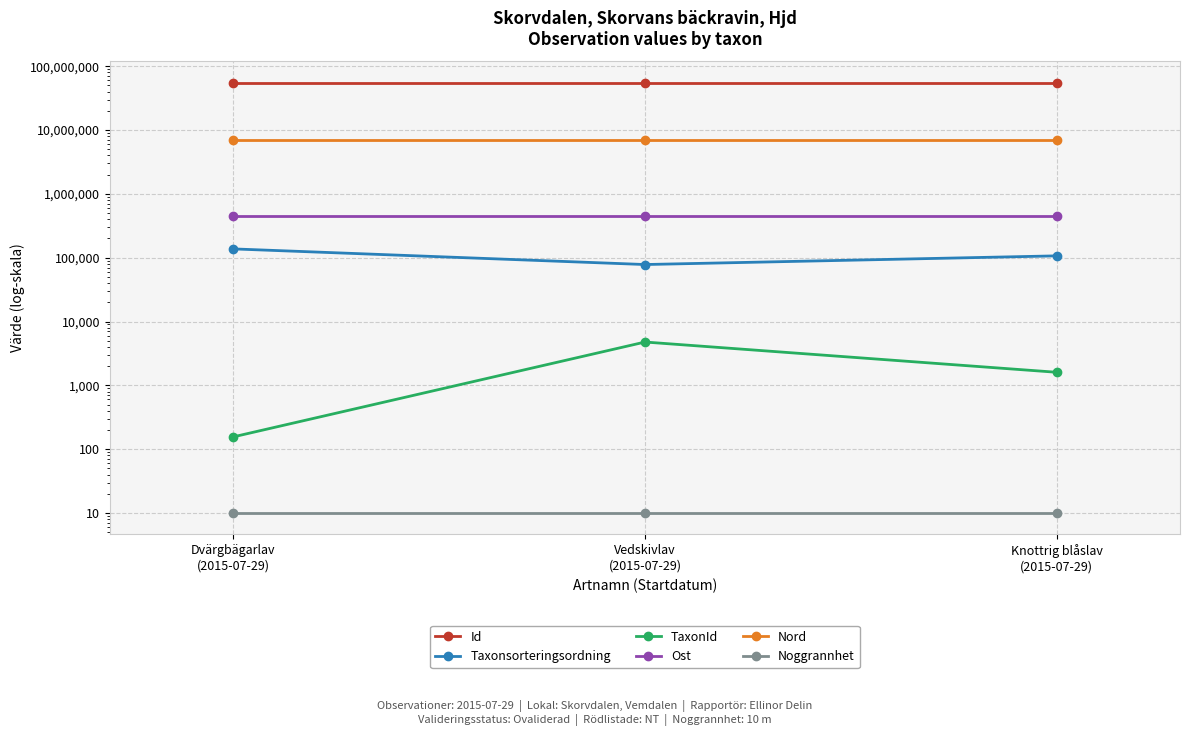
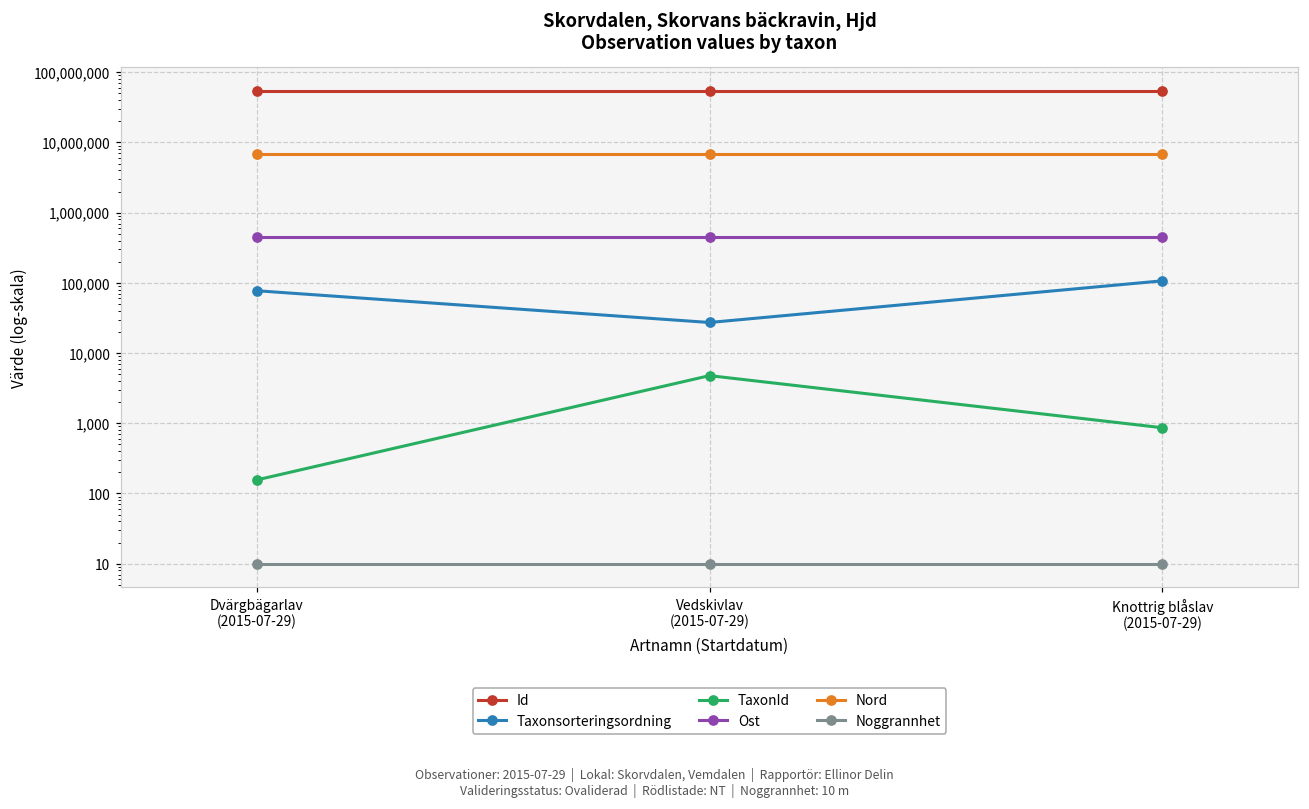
  {
    "Id": {
      "Dvärgbägarlav (2015-07-29)": "50,000,000",
      "Vedskivlav (2015-07-29)": "50,000,000",
      "Knottrig blåslav (2015-07-29)": "50,000,000"
    },
    "Taxonsorteringsordning": {
-     "Dvärgbägarlav (2015-07-29)": "140,000",
-     "Vedskivlav (2015-07-29)": "80,000",
+     "Dvärgbägarlav (2015-07-29)": "80,000",
+     "Vedskivlav (2015-07-29)": "27,000",
      "Knottrig blåslav (2015-07-29)": "110,000"
    },
    "TaxonId": {
      "Dvärgbägarlav (2015-07-29)": "160",
      "Vedskivlav (2015-07-29)": "5,000",
-     "Knottrig blåslav (2015-07-29)": "1,600"
+     "Knottrig blåslav (2015-07-29)": "900"
    },
    "Ost": {
      "Dvärgbägarlav (2015-07-29)": "400,000",
      "Vedskivlav (2015-07-29)": "400,000",
      "Knottrig blåslav (2015-07-29)": "400,000"
    },
    "Nord": {
      "Dvärgbägarlav (2015-07-29)": "7,000,000",
      "Vedskivlav (2015-07-29)": "7,000,000",
      "Knottrig blåslav (2015-07-29)": "7,000,000"
    },
    "Noggrannhet": {
      "Dvärgbägarlav (2015-07-29)": "10",
      "Vedskivlav (2015-07-29)": "10",
      "Knottrig blåslav (2015-07-29)": "10"
    }
  }
